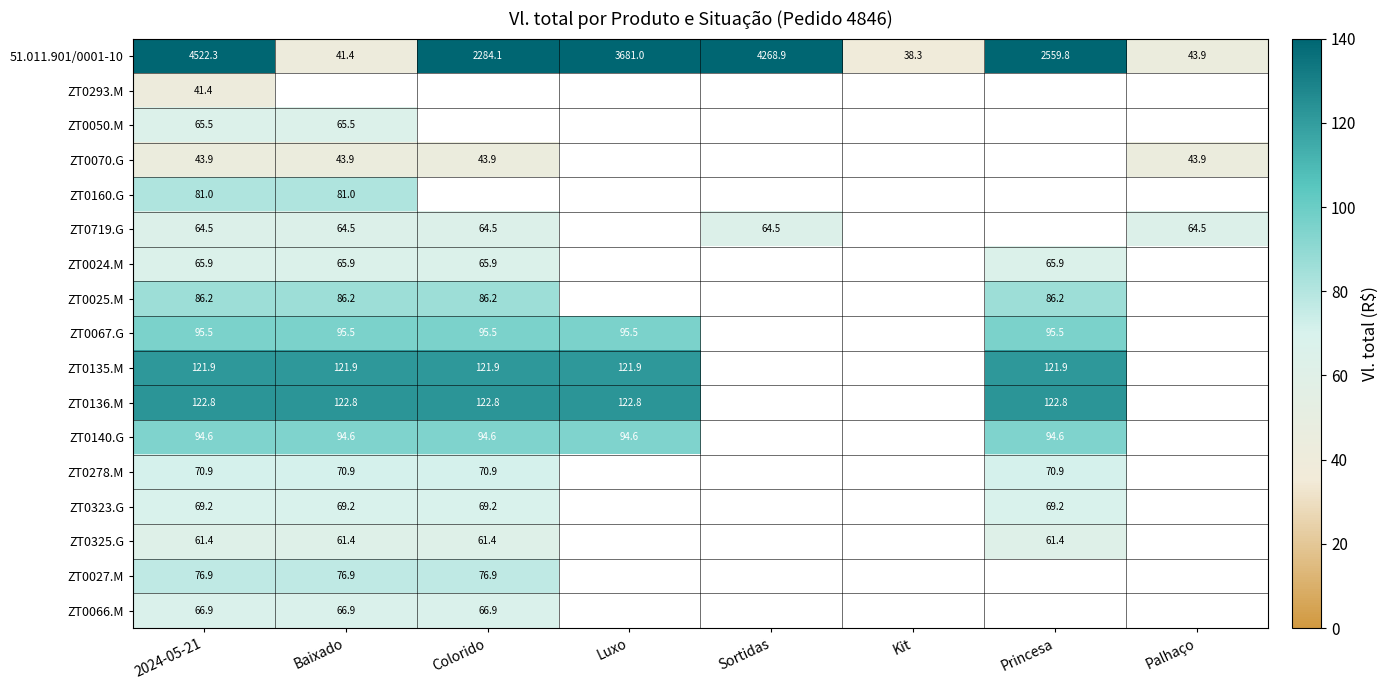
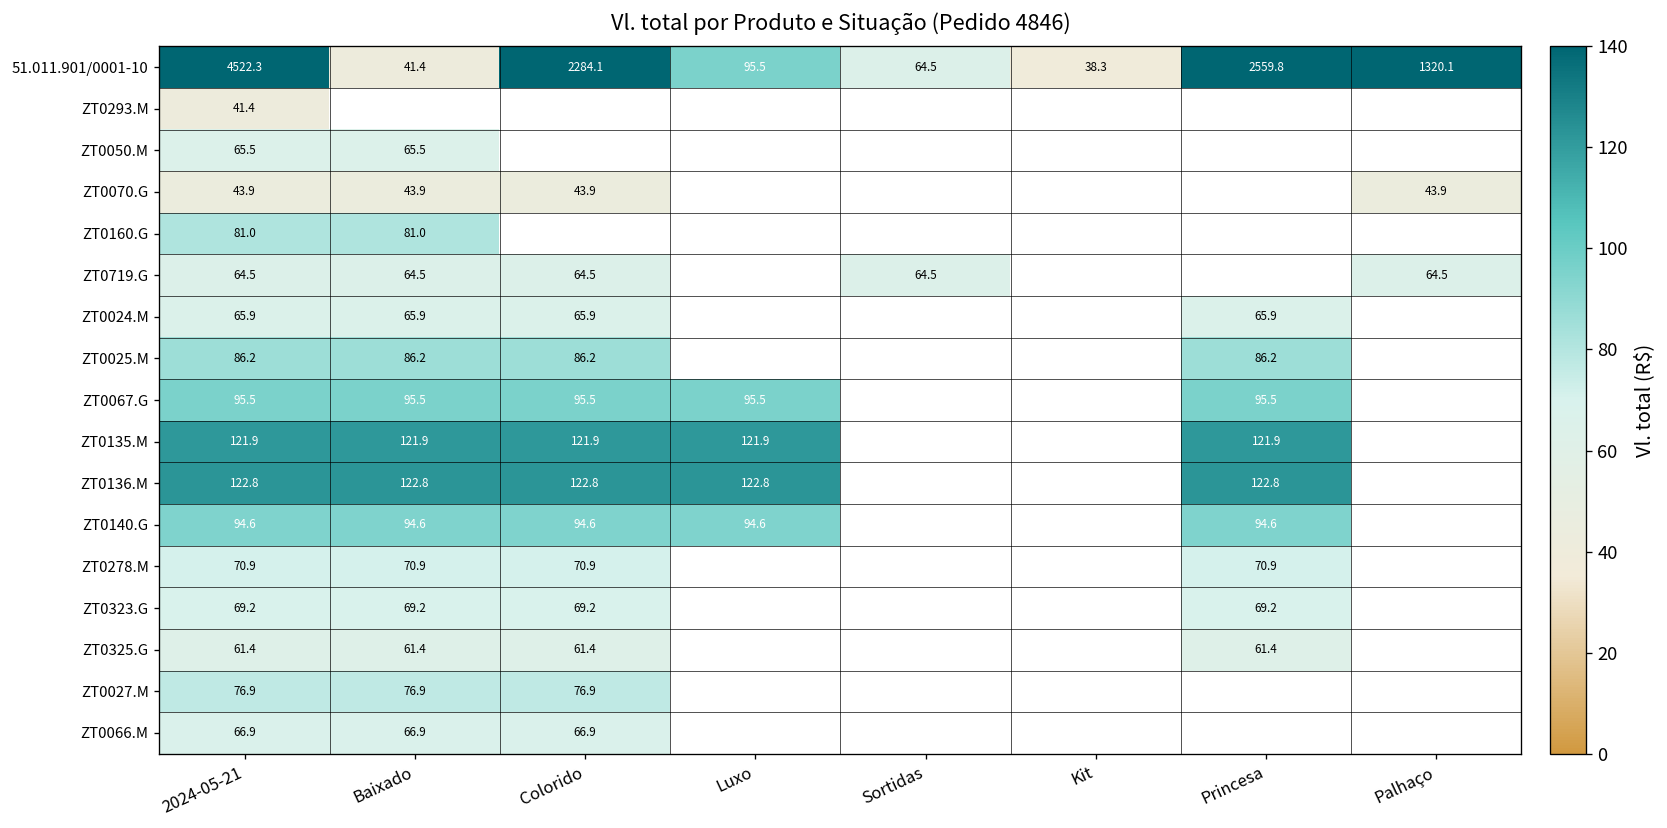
  {
    "51.011.901/0001-10": {
      "2024-05-21": 4522.3,
      "Baixado": 41.4,
      "Colorido": 2284.1,
-     "Luxo": 3681.0,
-     "Sortidas": 4268.9,
+     "Luxo": 95.5,
+     "Sortidas": 64.5,
      "Kit": 38.3,
      "Princesa": 2559.8,
-     "Palhaço": 43.9
+     "Palhaço": 1320.1
    },
    "ZT0293.M": {
      "2024-05-21": 41.4
    },
    "ZT0050.M": {
      "2024-05-21": 65.5,
      "Baixado": 65.5
    },
    "ZT0070.G": {
      "2024-05-21": 43.9,
      "Baixado": 43.9,
      "Colorido": 43.9,
      "Palhaço": 43.9
    },
    "ZT0160.G": {
      "2024-05-21": 81.0,
      "Baixado": 81.0
    },
    "ZT0719.G": {
      "2024-05-21": 64.5,
      "Baixado": 64.5,
      "Colorido": 64.5,
      "Sortidas": 64.5,
      "Palhaço": 64.5
    },
    "ZT0024.M": {
      "2024-05-21": 65.9,
      "Baixado": 65.9,
      "Colorido": 65.9,
      "Princesa": 65.9
    },
    "ZT0025.M": {
      "2024-05-21": 86.2,
      "Baixado": 86.2,
      "Colorido": 86.2,
      "Princesa": 86.2
    },
    "ZT0067.G": {
      "2024-05-21": 95.5,
      "Baixado": 95.5,
      "Colorido": 95.5,
      "Luxo": 95.5,
      "Princesa": 95.5
    },
    "ZT0135.M": {
      "2024-05-21": 121.9,
      "Baixado": 121.9,
      "Colorido": 121.9,
      "Luxo": 121.9,
      "Princesa": 121.9
    },
    "ZT0136.M": {
      "2024-05-21": 122.8,
      "Baixado": 122.8,
      "Colorido": 122.8,
      "Luxo": 122.8,
      "Princesa": 122.8
    },
    "ZT0140.G": {
      "2024-05-21": 94.6,
      "Baixado": 94.6,
      "Colorido": 94.6,
      "Luxo": 94.6,
      "Princesa": 94.6
    },
    "ZT0278.M": {
      "2024-05-21": 70.9,
      "Baixado": 70.9,
      "Colorido": 70.9,
      "Princesa": 70.9
    },
    "ZT0323.G": {
      "2024-05-21": 69.2,
      "Baixado": 69.2,
      "Colorido": 69.2,
      "Princesa": 69.2
    },
    "ZT0325.G": {
      "2024-05-21": 61.4,
      "Baixado": 61.4,
      "Colorido": 61.4,
      "Princesa": 61.4
    },
    "ZT0027.M": {
      "2024-05-21": 76.9,
      "Baixado": 76.9,
      "Colorido": 76.9
    },
    "ZT0066.M": {
      "2024-05-21": 66.9,
      "Baixado": 66.9,
      "Colorido": 66.9
    }
  }
